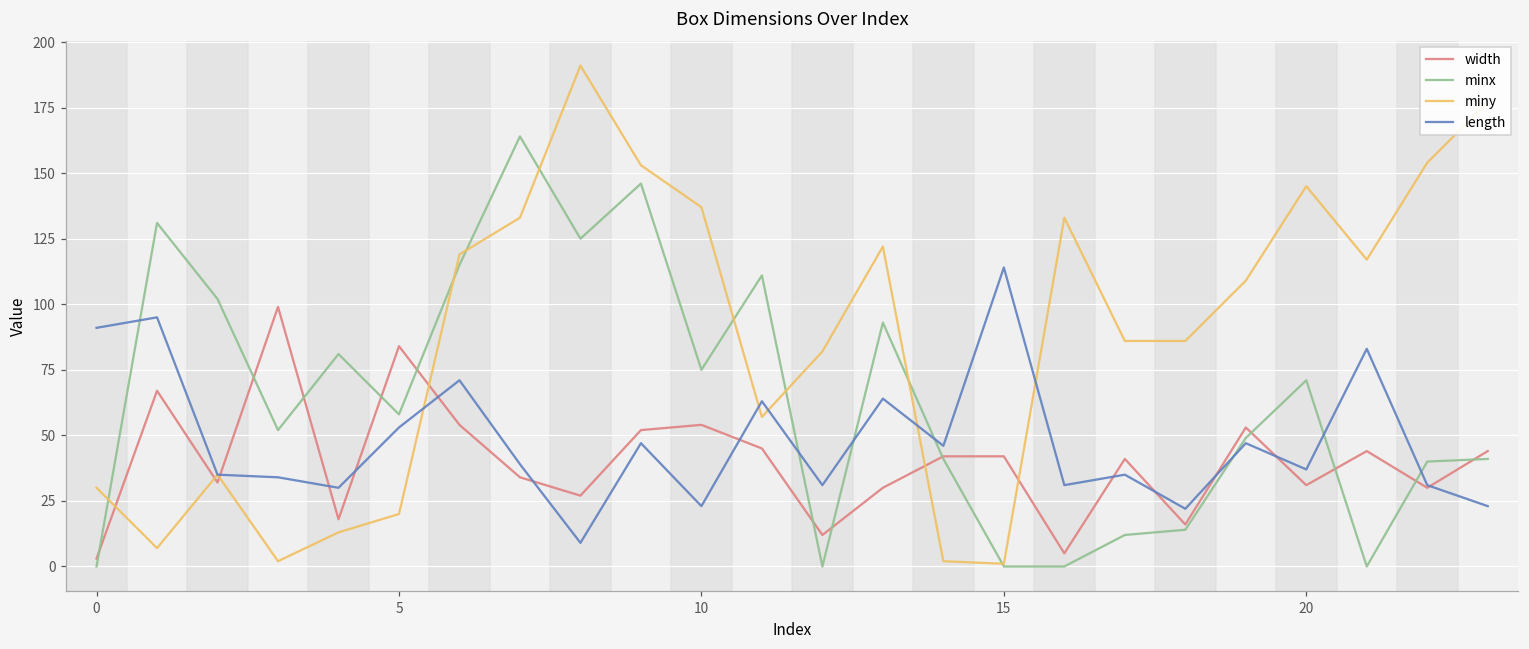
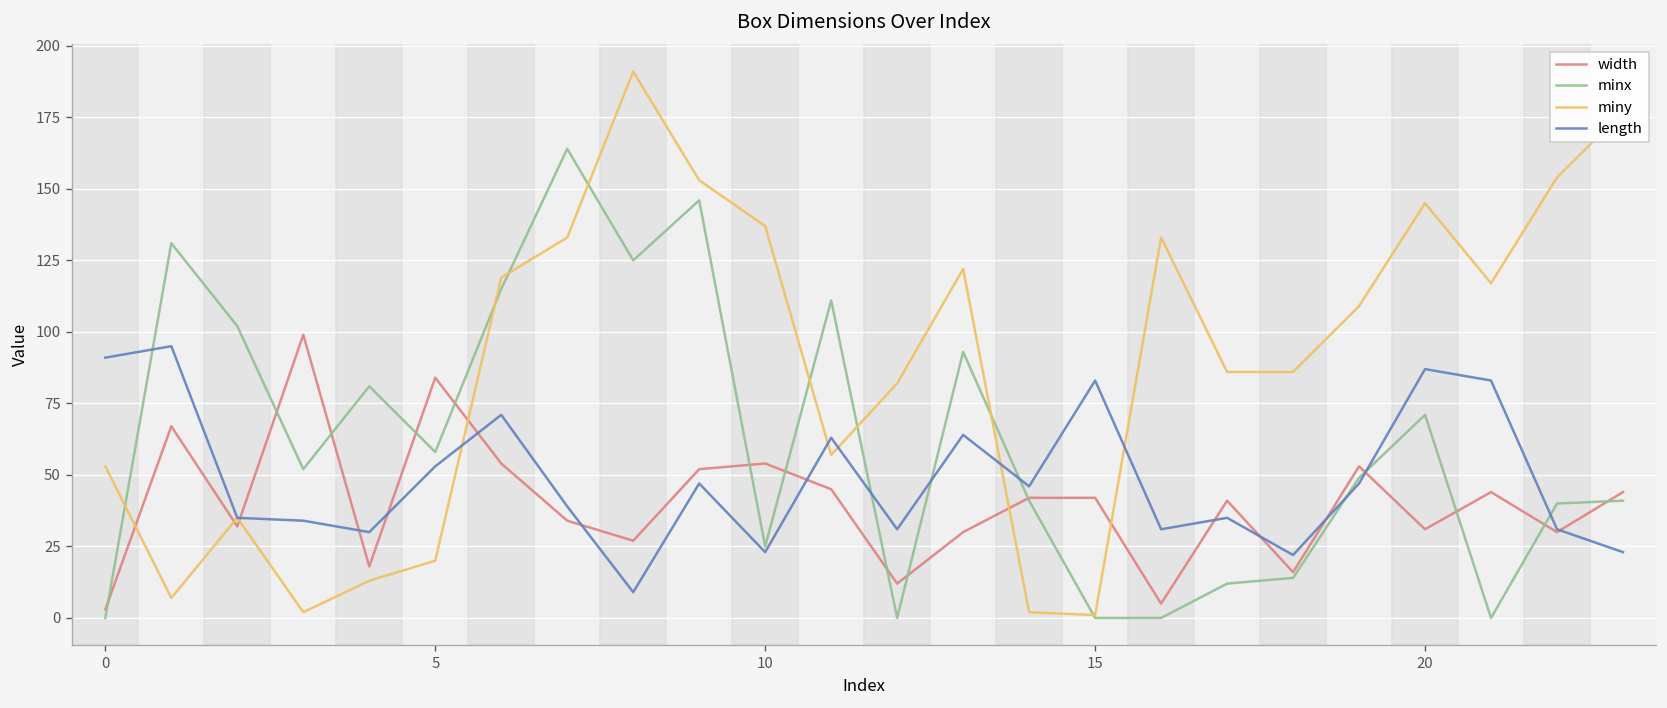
  {
    "width": {
      "0": 3,
      "5": 84,
      "10": 54,
      "15": 42,
      "20": 31
    },
    "minx": {
      "0": 0,
      "5": 58,
-     "10": 75,
+     "10": 25,
      "20": 71
    },
    "miny": {
-     "0": 30,
+     "0": 53,
      "5": 20,
      "10": 137,
      "20": 145
    },
    "length": {
      "0": 91,
      "5": 53,
      "10": 23,
-     "15": 114,
-     "20": 37
+     "15": 83,
+     "20": 87
    }
  }
